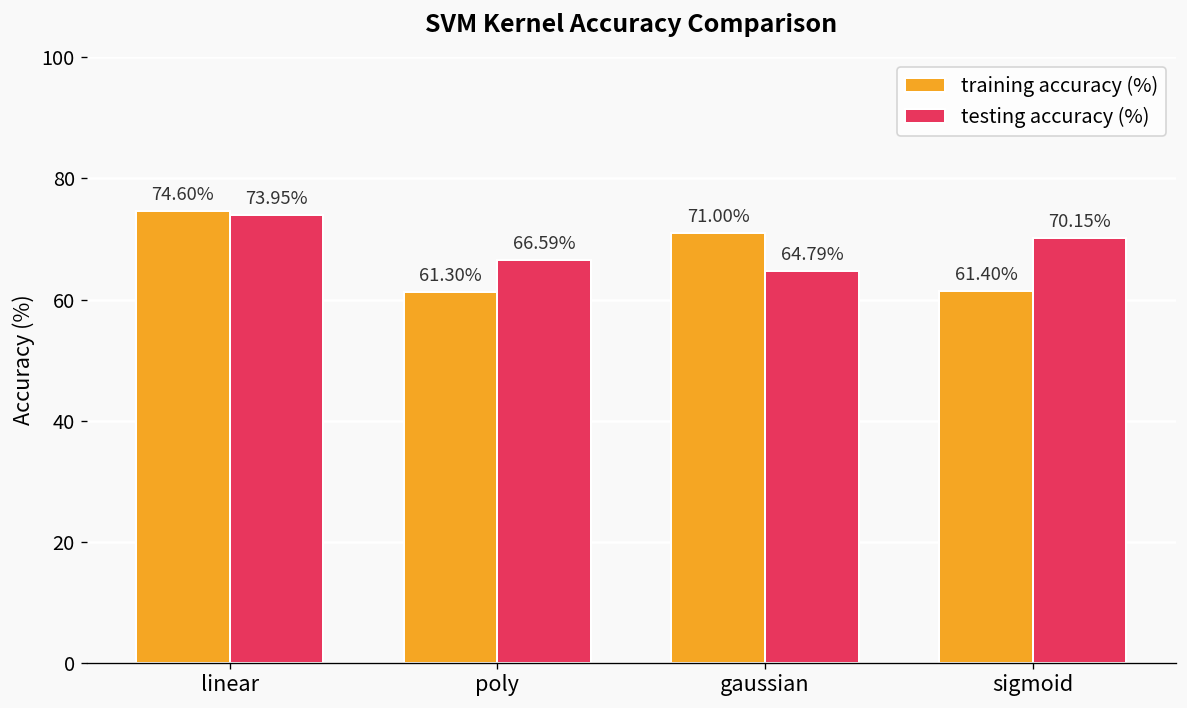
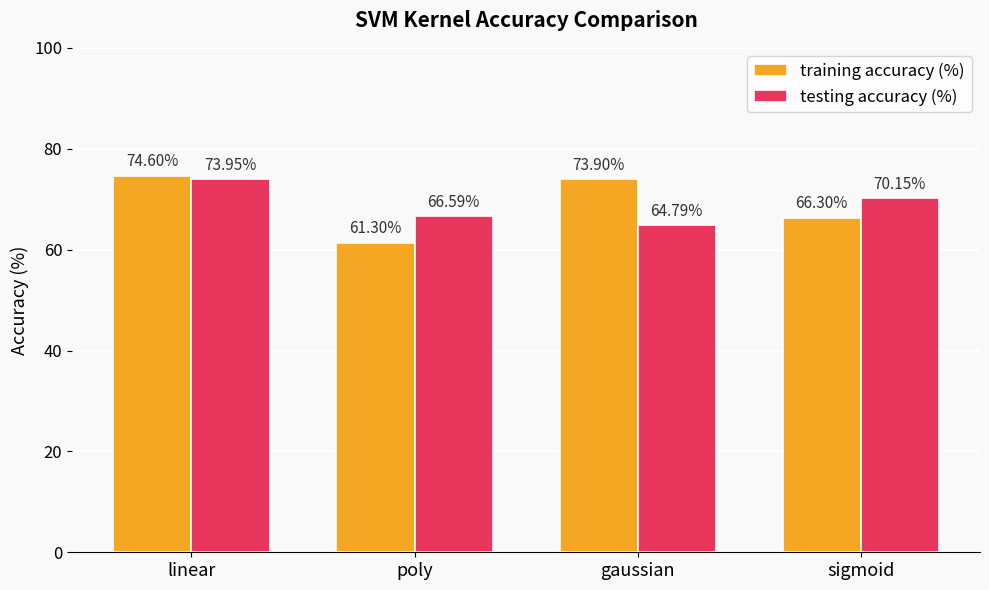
  {
    "training accuracy (%)": {
      "linear": "74.60%",
      "poly": "61.30%",
-     "gaussian": "71.00%",
-     "sigmoid": "61.40%"
+     "gaussian": "73.90%",
+     "sigmoid": "66.30%"
    },
    "testing accuracy (%)": {
      "linear": "73.95%",
      "poly": "66.59%",
      "gaussian": "64.79%",
      "sigmoid": "70.15%"
    }
  }
